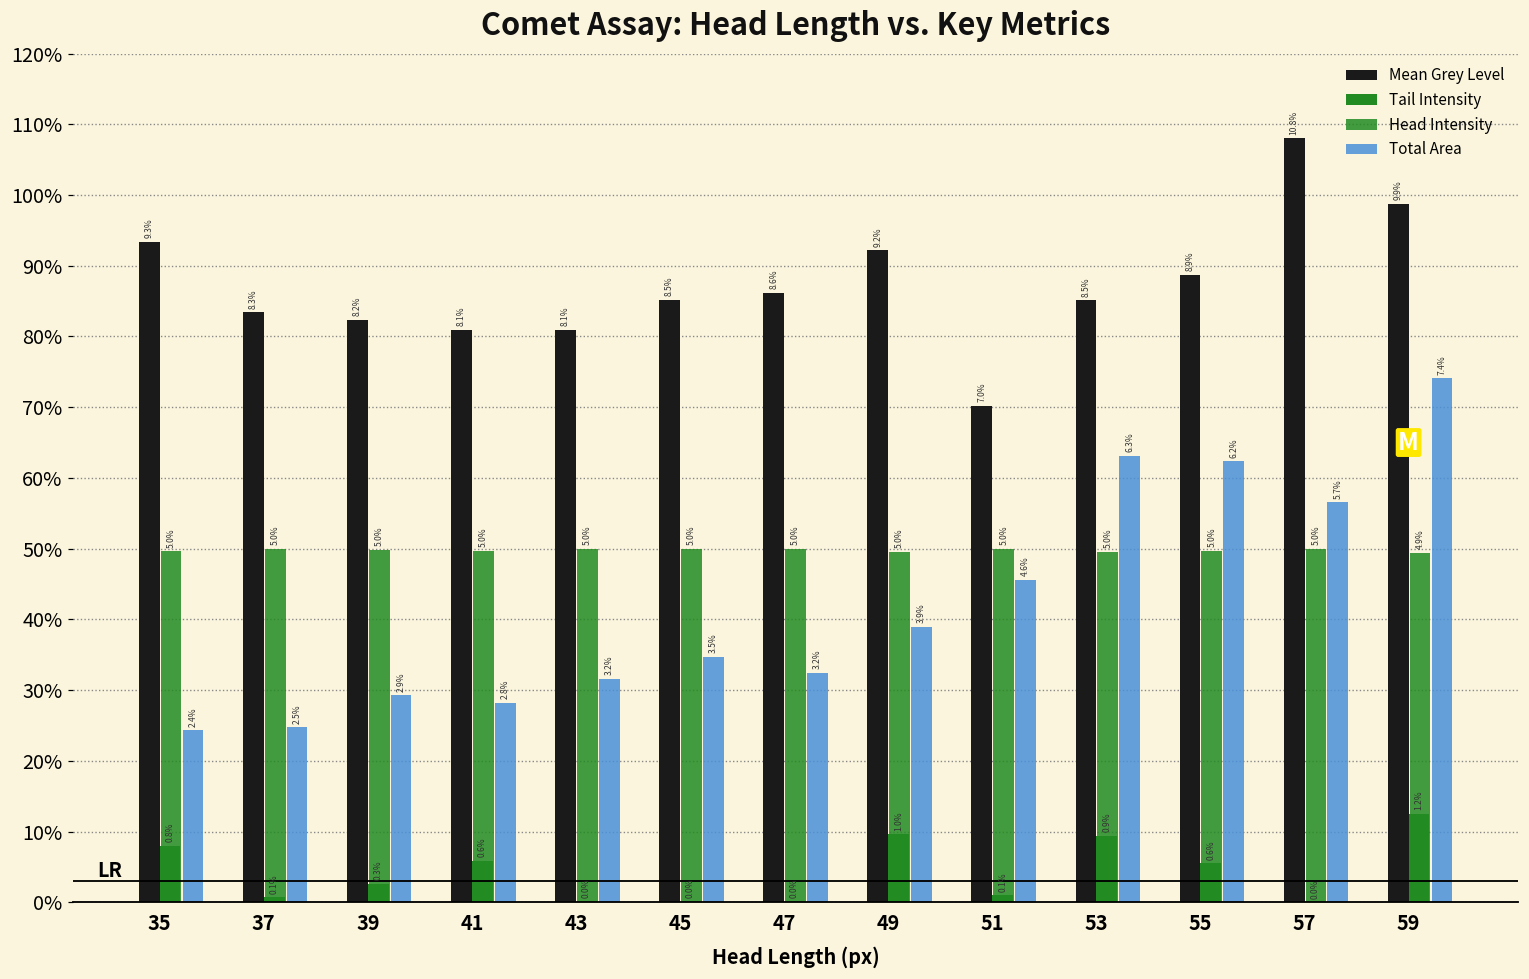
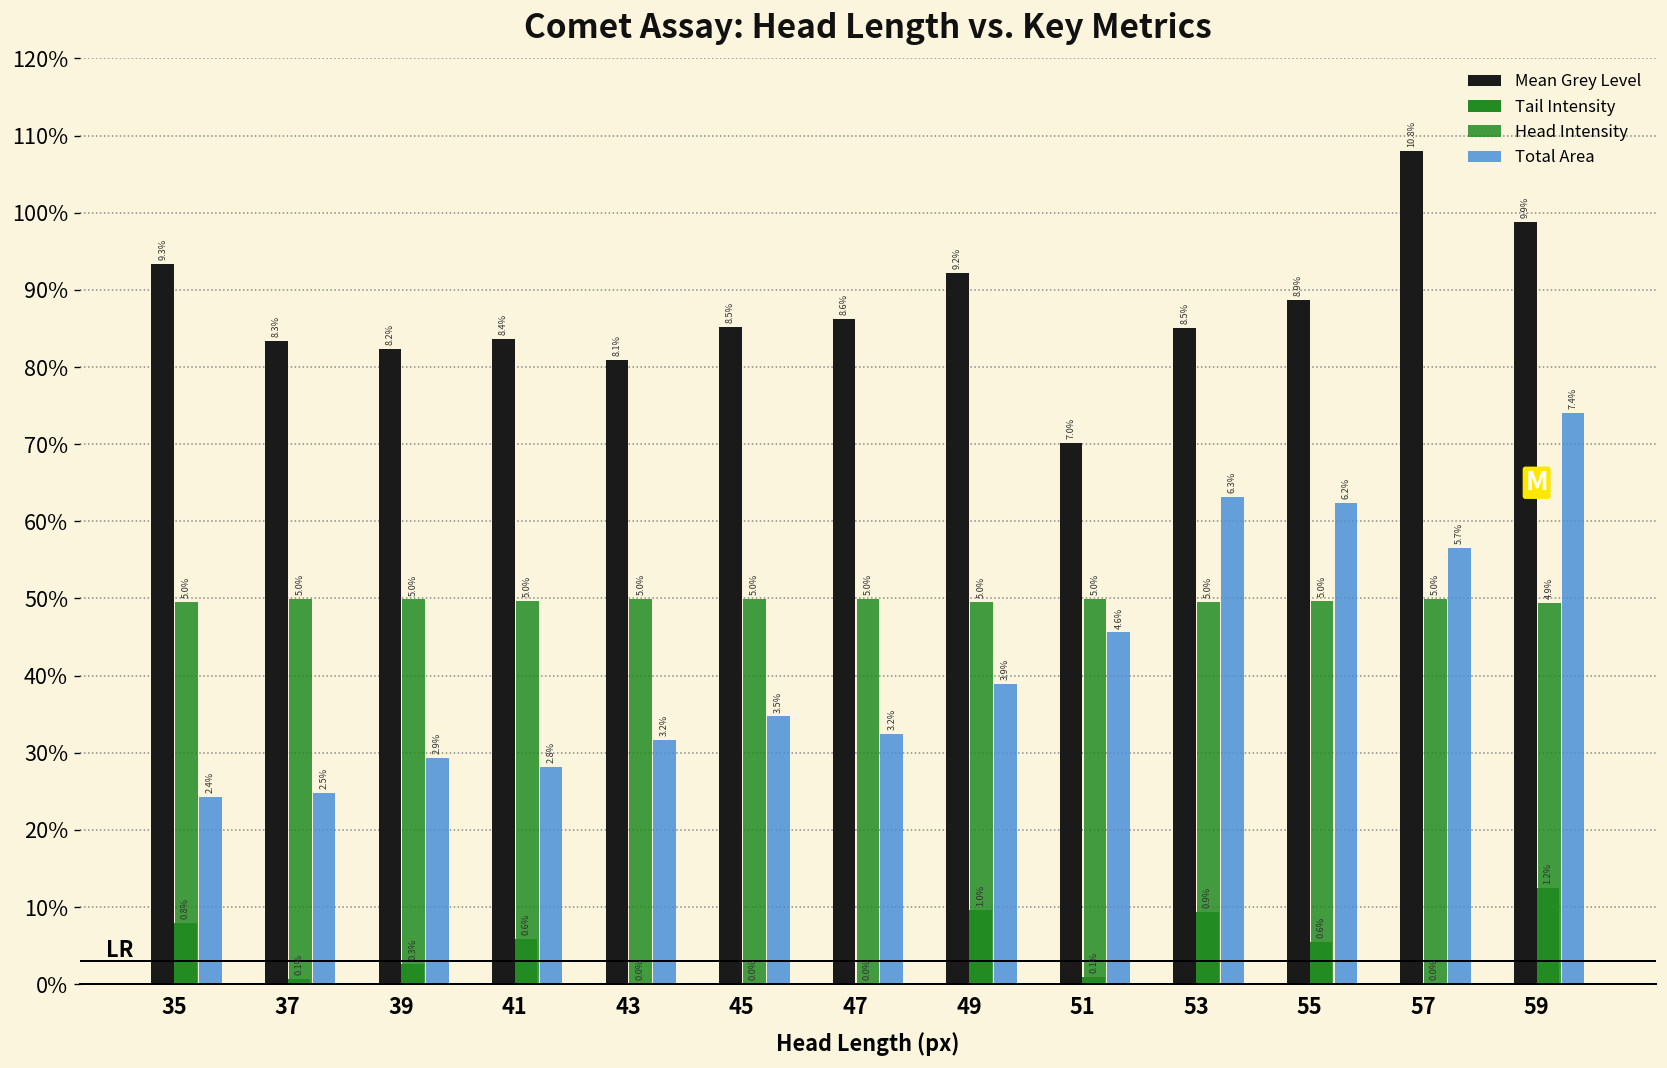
  {
    "Mean Grey Level": {
      "35": "9.3%",
      "37": "8.3%",
      "39": "8.2%",
-     "41": "8.1%",
+     "41": "8.4%",
      "43": "8.1%",
      "45": "8.5%",
      "47": "8.6%",
      "49": "9.2%",
      "51": "7.0%",
      "53": "8.5%",
      "55": "8.9%",
      "57": "10.8%",
      "59": "9.9%"
    },
    "Total Area": {
      "35": "2.4%",
      "37": "2.5%",
      "39": "2.9%",
      "41": "2.8%",
      "43": "3.2%",
      "45": "3.5%",
      "47": "3.2%",
      "49": "3.9%",
      "51": "4.6%",
      "53": "6.3%",
      "55": "6.2%",
      "57": "5.7%",
      "59": "7.4%"
    }
  }
